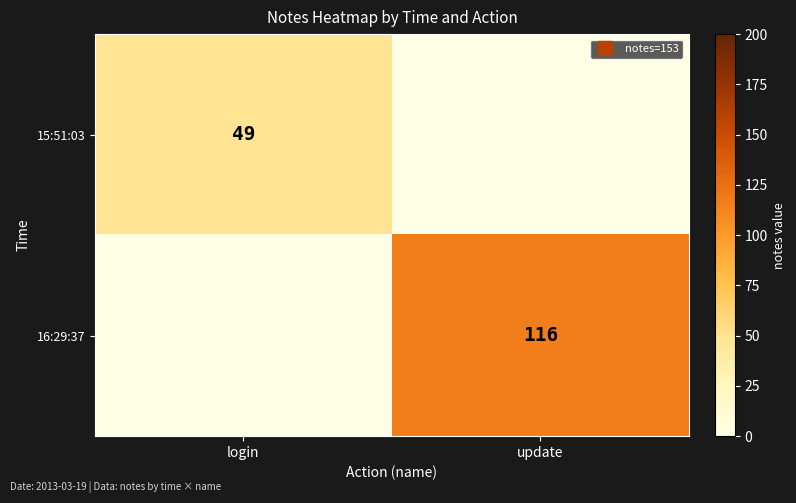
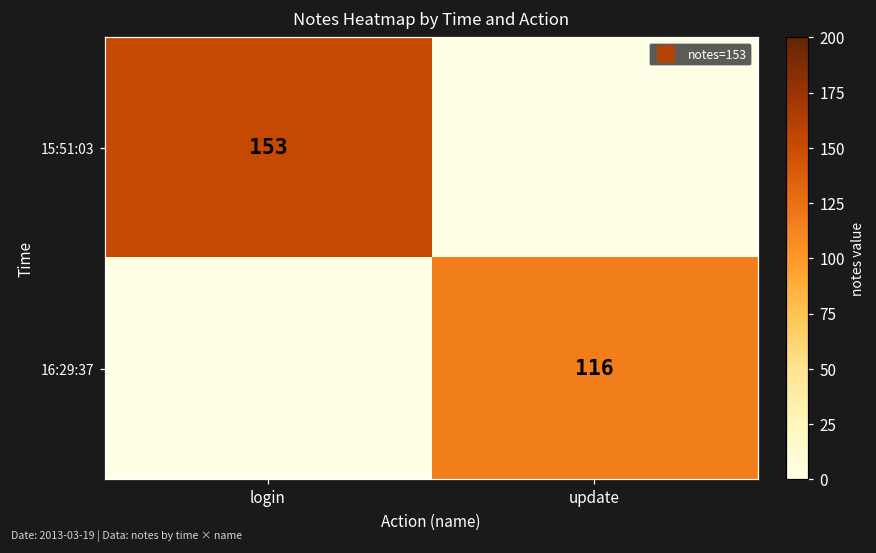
  {
    "15:51:03": {
-     "login": 49
+     "login": 153
    },
    "16:29:37": {
      "update": 116
    }
  }
